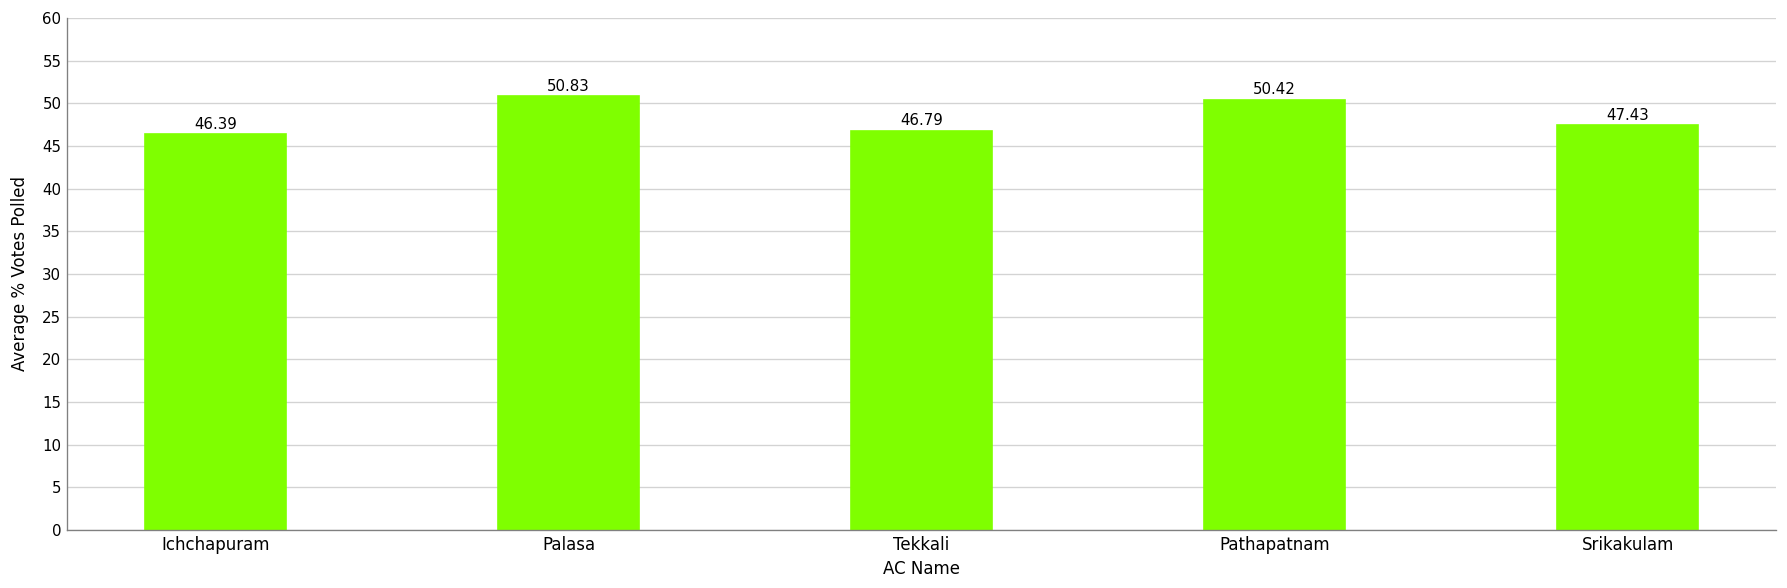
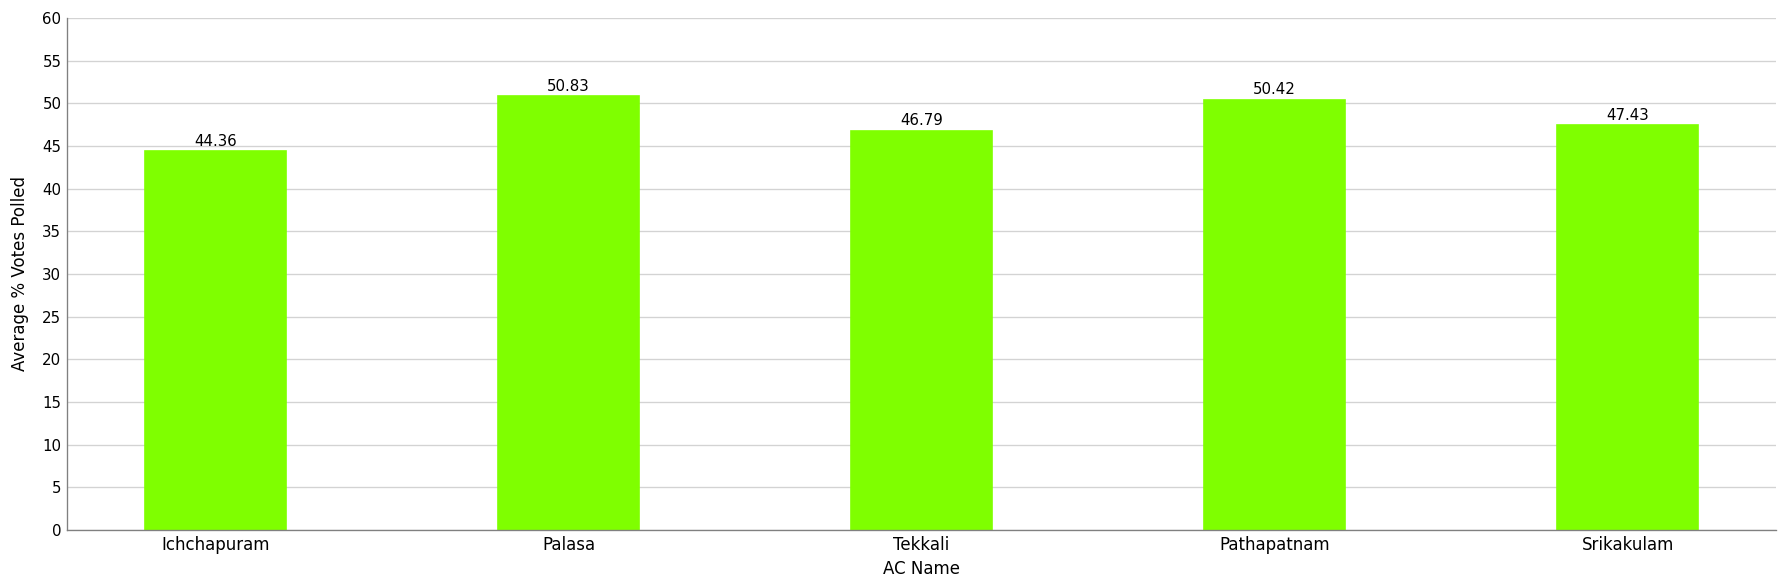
  {
-   "Ichchapuram": 46.39,
+   "Ichchapuram": 44.36,
    "Palasa": 50.83,
    "Tekkali": 46.79,
    "Pathapatnam": 50.42,
    "Srikakulam": 47.43
  }
